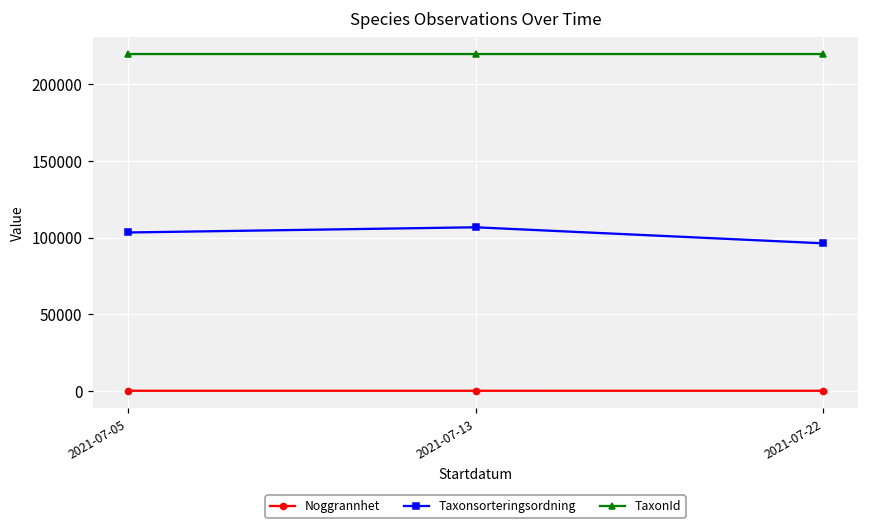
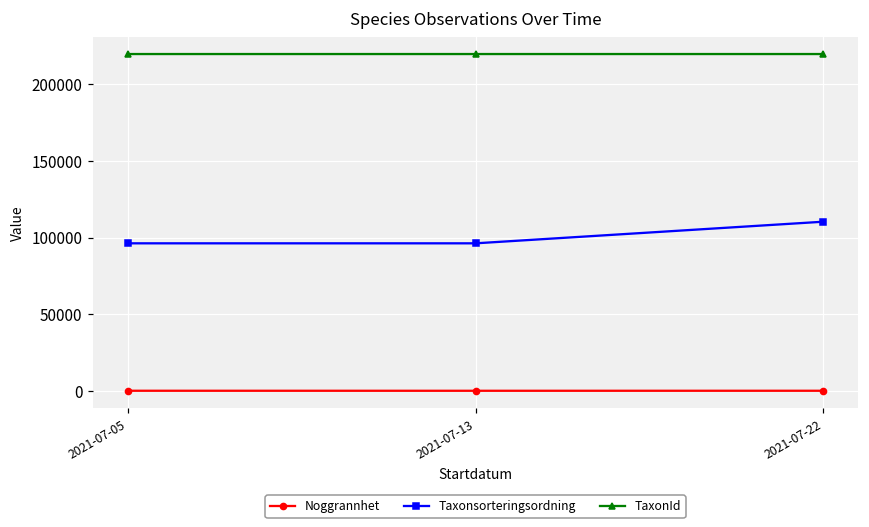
  {
    "Noggrannhet": {
      "2021-07-05": 0,
      "2021-07-13": 0,
      "2021-07-22": 0
    },
    "Taxonsorteringsordning": {
-     "2021-07-05": 103000,
-     "2021-07-13": 107000,
-     "2021-07-22": 96000
+     "2021-07-05": 96000,
+     "2021-07-13": 96000,
+     "2021-07-22": 110000
    },
    "TaxonId": {
      "2021-07-05": 220000,
      "2021-07-13": 220000,
      "2021-07-22": 220000
    }
  }
